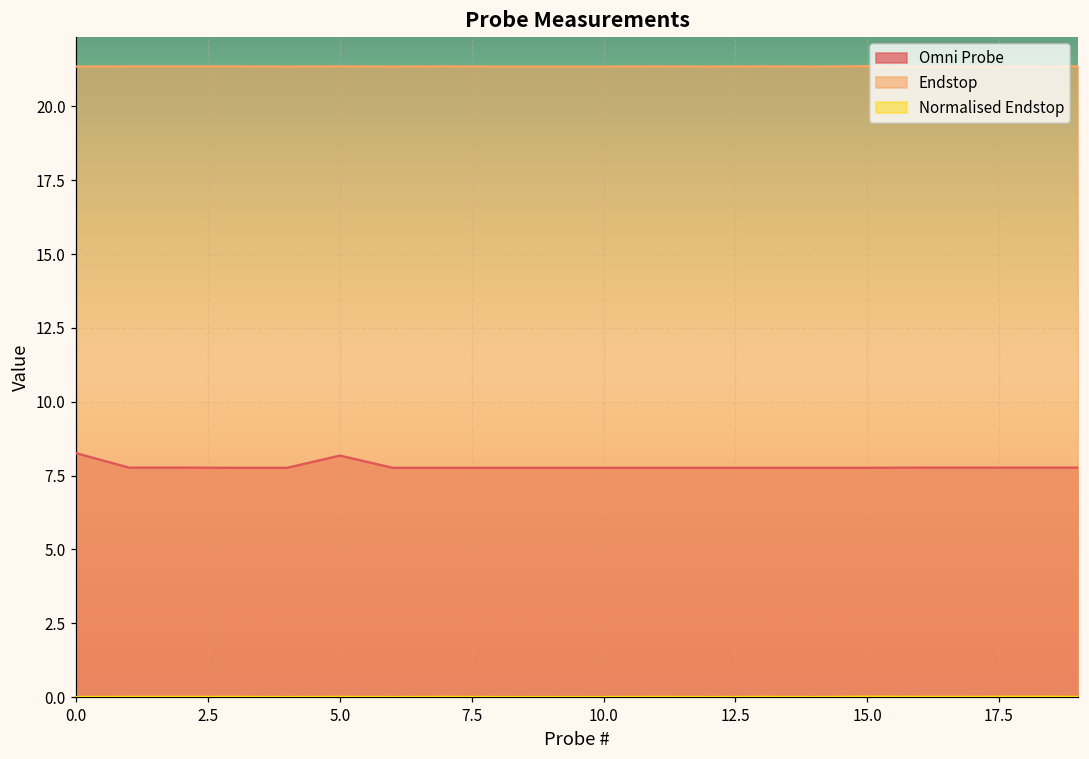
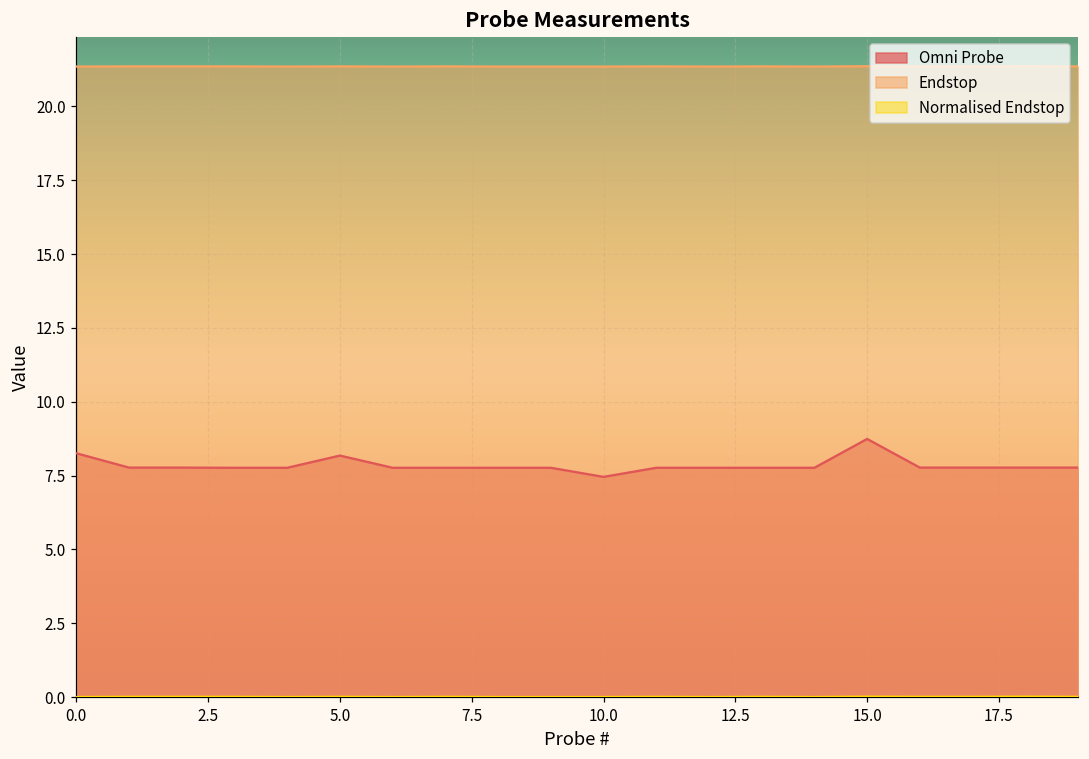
  {
    "Omni Probe": {
      "0.0": 8.3,
      "5.0": 8.2,
-     "10.0": 7.8,
-     "15.0": 7.8
+     "10.0": 7.5,
+     "15.0": 8.7
    },
    "Endstop": {
      "0.0": 21.4,
      "5.0": 21.4,
      "10.0": 21.4,
      "15.0": 21.4
    },
    "Normalised Endstop": {
      "0.0": 0.0,
      "5.0": 0.0,
      "10.0": 0.0,
      "15.0": 0.0
    }
  }
